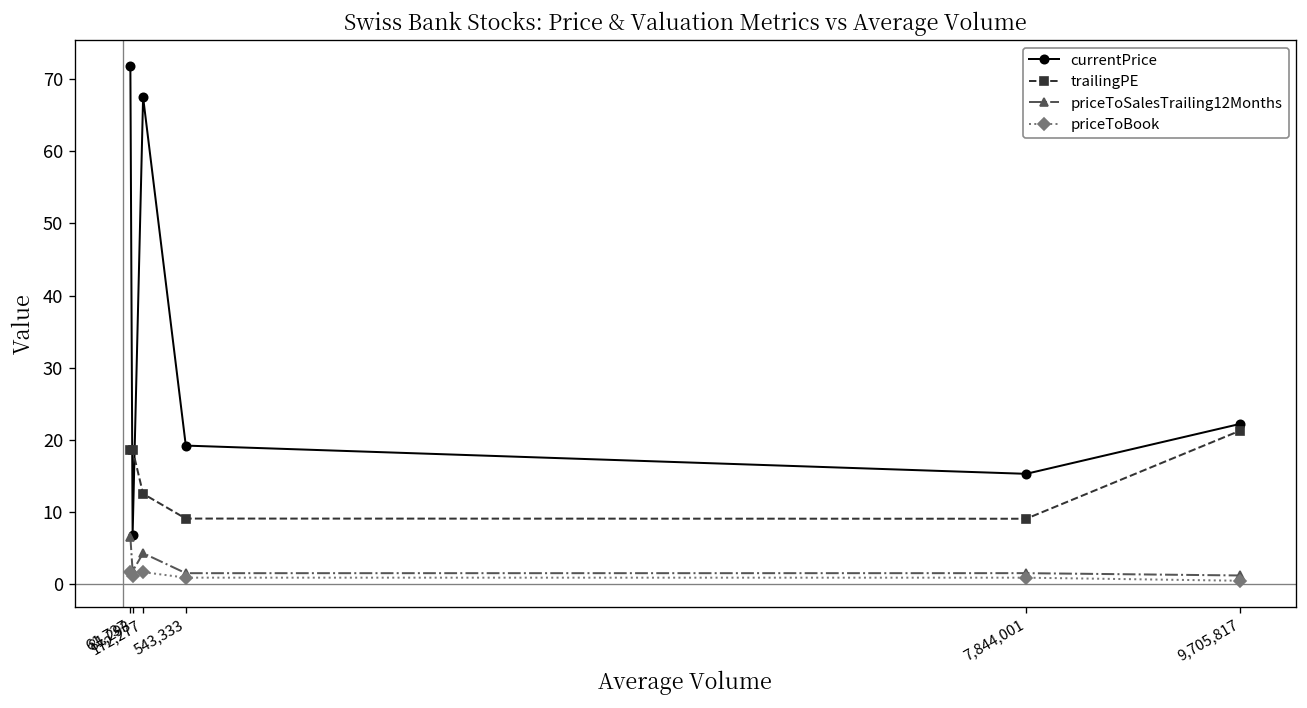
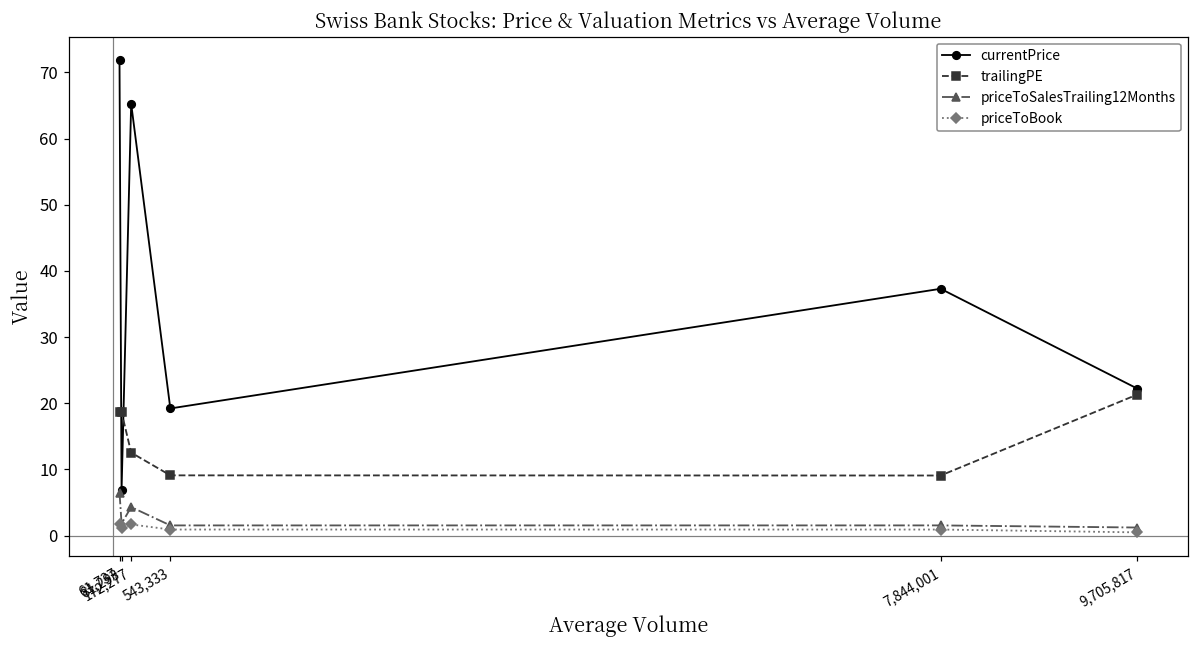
  {
    "currentPrice": {
      "61,737": 72,
      "81,293": 7,
-     "172,277": 67,
+     "172,277": 65,
      "543,333": 19,
-     "7,844,001": 15,
+     "7,844,001": 37,
      "9,705,817": 22
    }
  }
